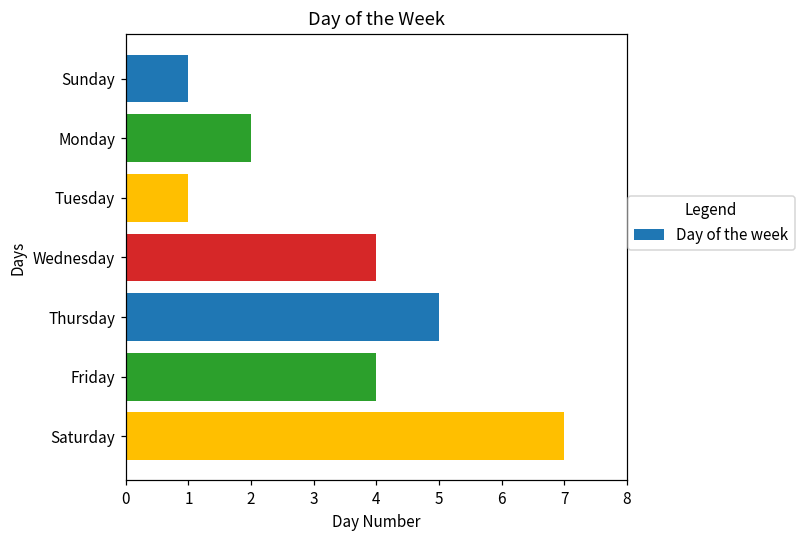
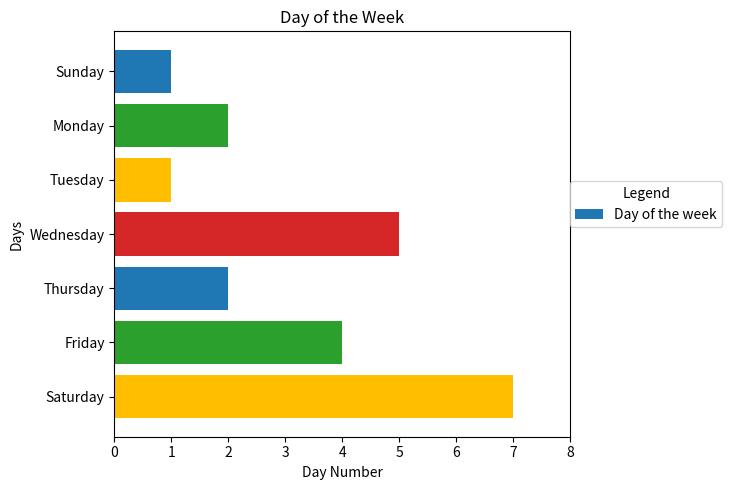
  {
    "Sunday": 1,
    "Monday": 2,
    "Tuesday": 1,
-   "Wednesday": 4,
-   "Thursday": 5,
+   "Wednesday": 5,
+   "Thursday": 2,
    "Friday": 4,
    "Saturday": 7
  }
